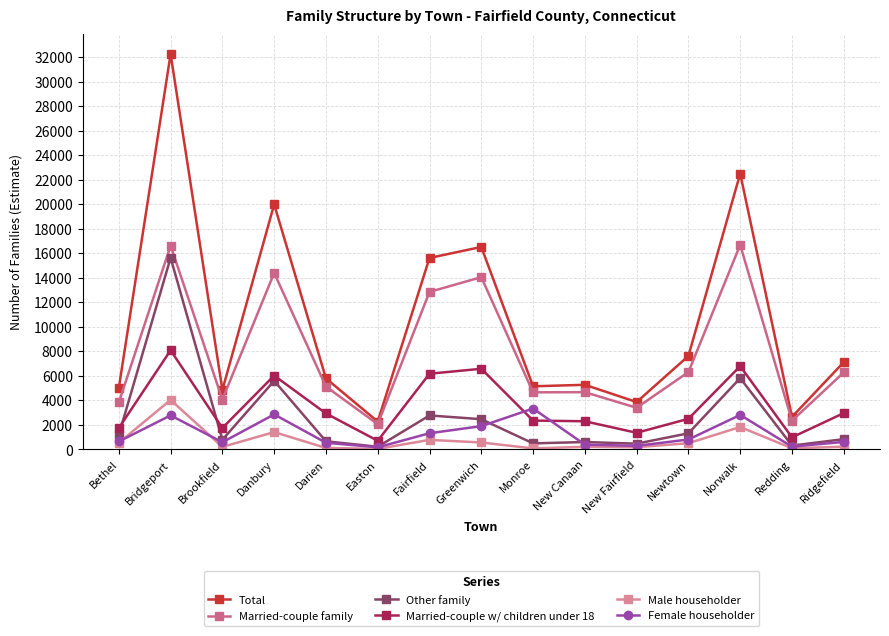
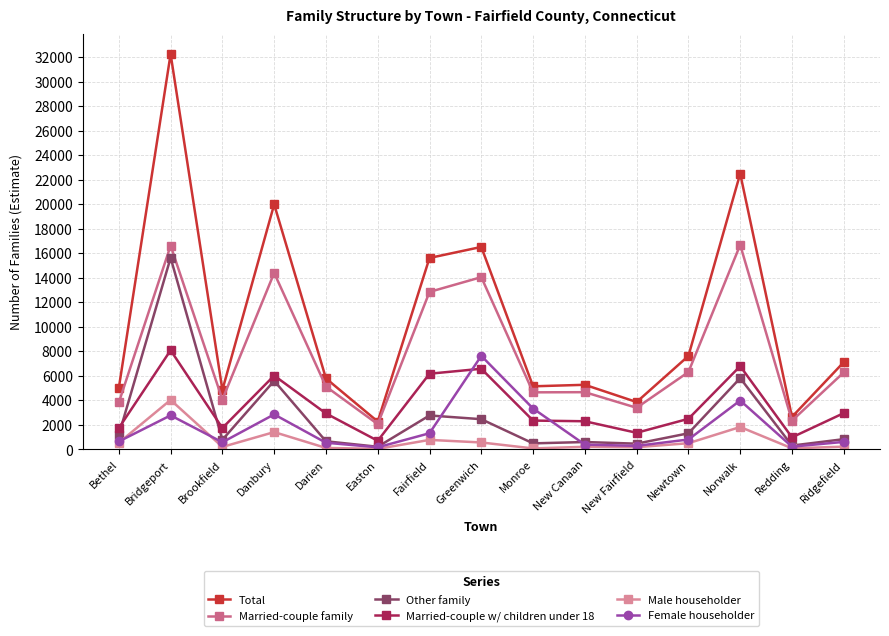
  {
    "Female householder": {
      "Bridgeport": 2800,
      "Danbury": 2900,
      "Fairfield": 1300,
-     "Greenwich": 1900,
+     "Greenwich": 7600,
      "Monroe": 3300,
      "Newtown": 800,
-     "Norwalk": 2800,
+     "Norwalk": 4000,
      "Ridgefield": 600
    }
  }
